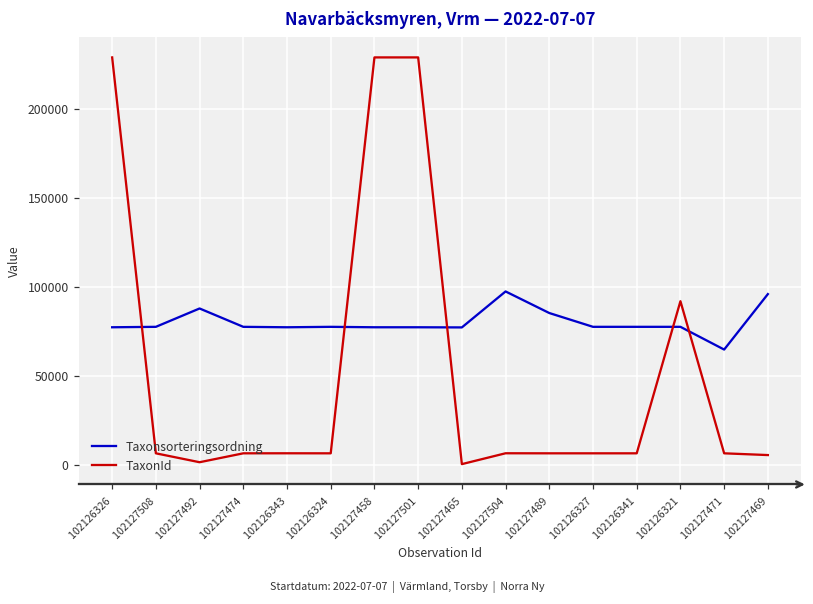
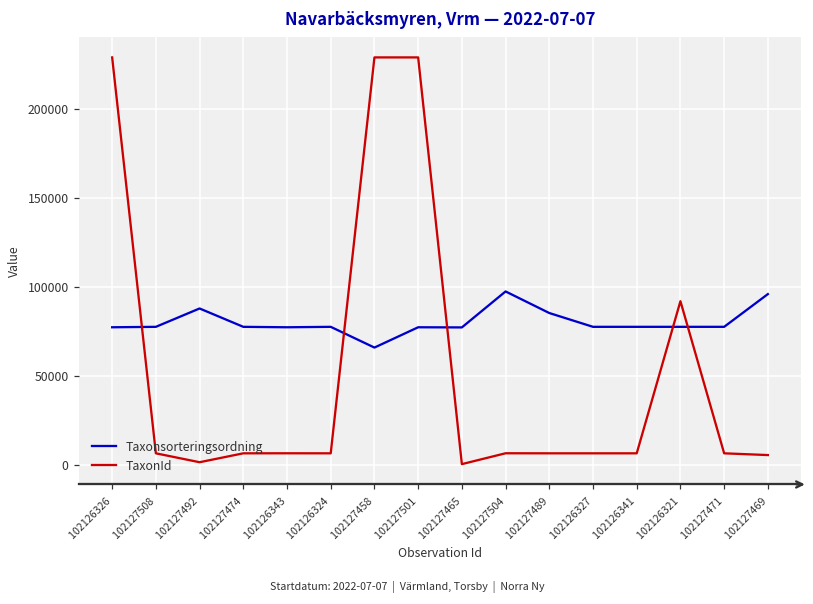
  {
    "Taxonsorteringsordning": {
      "102126326": 77000,
      "102127508": 78000,
      "102127492": 88000,
      "102127474": 78000,
      "102126343": 77000,
      "102126324": 78000,
-     "102127458": 77000,
+     "102127458": 66000,
      "102127501": 77000,
      "102127465": 77000,
      "102127504": 97000,
      "102127489": 85000,
      "102126327": 78000,
      "102126341": 78000,
      "102126321": 78000,
-     "102127471": 65000,
+     "102127471": 78000,
      "102127469": 96000
    },
    "TaxonId": {
      "102126326": 229000,
      "102127508": 6000,
      "102127492": 1000,
      "102127474": 6000,
      "102126343": 6000,
      "102126324": 6000,
      "102127458": 229000,
      "102127501": 229000,
      "102127465": 0,
      "102127504": 6000,
      "102127489": 6000,
      "102126327": 6000,
      "102126341": 6000,
      "102126321": 92000,
      "102127471": 6000,
      "102127469": 5000
    }
  }
